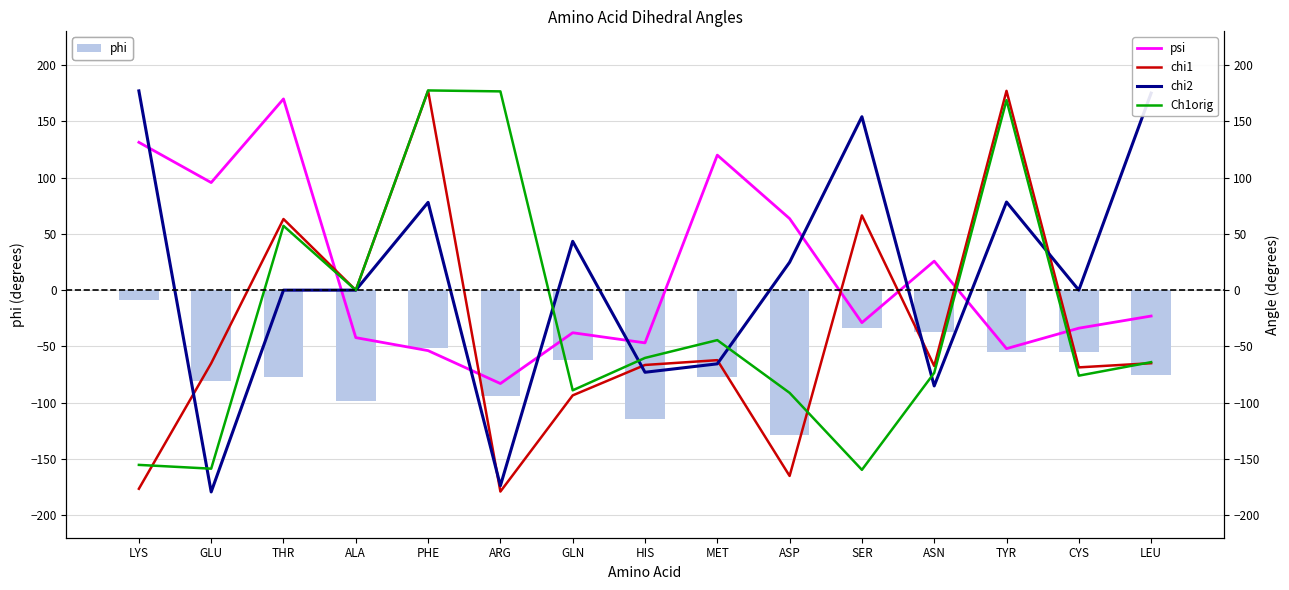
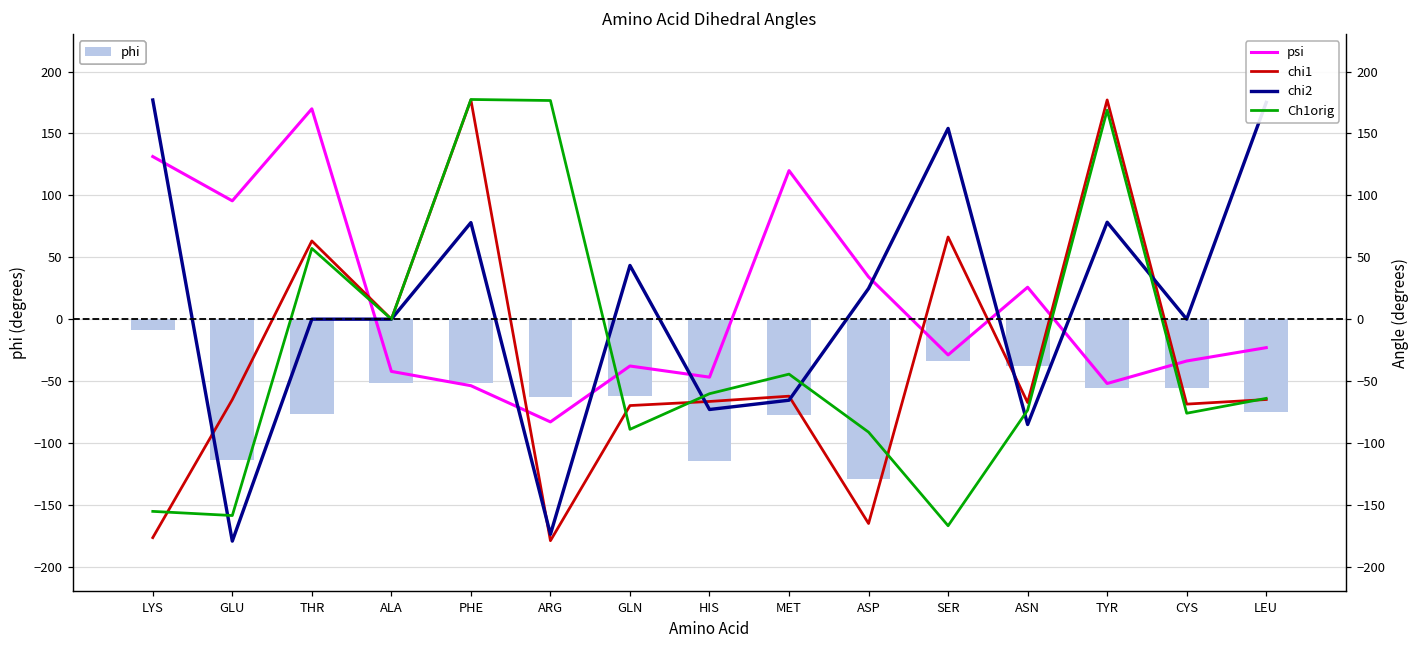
  {
    "phi": {
      "LYS": -8,
-     "GLU": -81,
+     "GLU": -114,
      "THR": -77,
-     "ALA": -99,
+     "ALA": -52,
      "PHE": -51,
-     "ARG": -94,
+     "ARG": -63,
      "GLN": -62,
      "HIS": -115,
      "MET": -77,
      "ASP": -129,
      "SER": -34,
      "ASN": -37,
      "TYR": -55,
      "CYS": -55,
      "LEU": -75
    },
    "psi": {
      "LYS": 131,
      "GLU": 96,
      "THR": 170,
      "ALA": -42,
      "PHE": -54,
      "ARG": -83,
      "GLN": -38,
      "HIS": -47,
      "MET": 120,
-     "ASP": 64,
+     "ASP": 34,
      "SER": -29,
      "ASN": 26,
      "TYR": -52,
      "CYS": -34,
      "LEU": -23
    },
    "chi1": {
      "LYS": -177,
      "GLU": -65,
      "THR": 63,
      "ARG": -179,
-     "GLN": -94,
+     "GLN": -70,
      "HIS": -66,
      "MET": -62,
      "ASP": -165,
      "SER": 66,
      "ASN": -67,
      "TYR": 177,
      "CYS": -69
    },
    "chi2": {
      "LYS": 177,
      "GLU": -179,
      "THR": 0,
      "PHE": 78,
      "ARG": -174,
      "GLN": 43,
      "HIS": -73,
      "MET": -65,
      "ASP": 25,
      "SER": 154,
      "ASN": -85,
      "TYR": 78,
      "CYS": 0
    },
    "Ch1orig": {
      "LYS": -155,
      "GLU": -159,
      "THR": 57,
      "ARG": 177,
      "GLN": -89,
      "HIS": -60,
      "MET": -44,
      "ASP": -91,
-     "SER": -160,
+     "SER": -167,
      "ASN": -74,
      "TYR": 169,
      "CYS": -76
    }
  }
